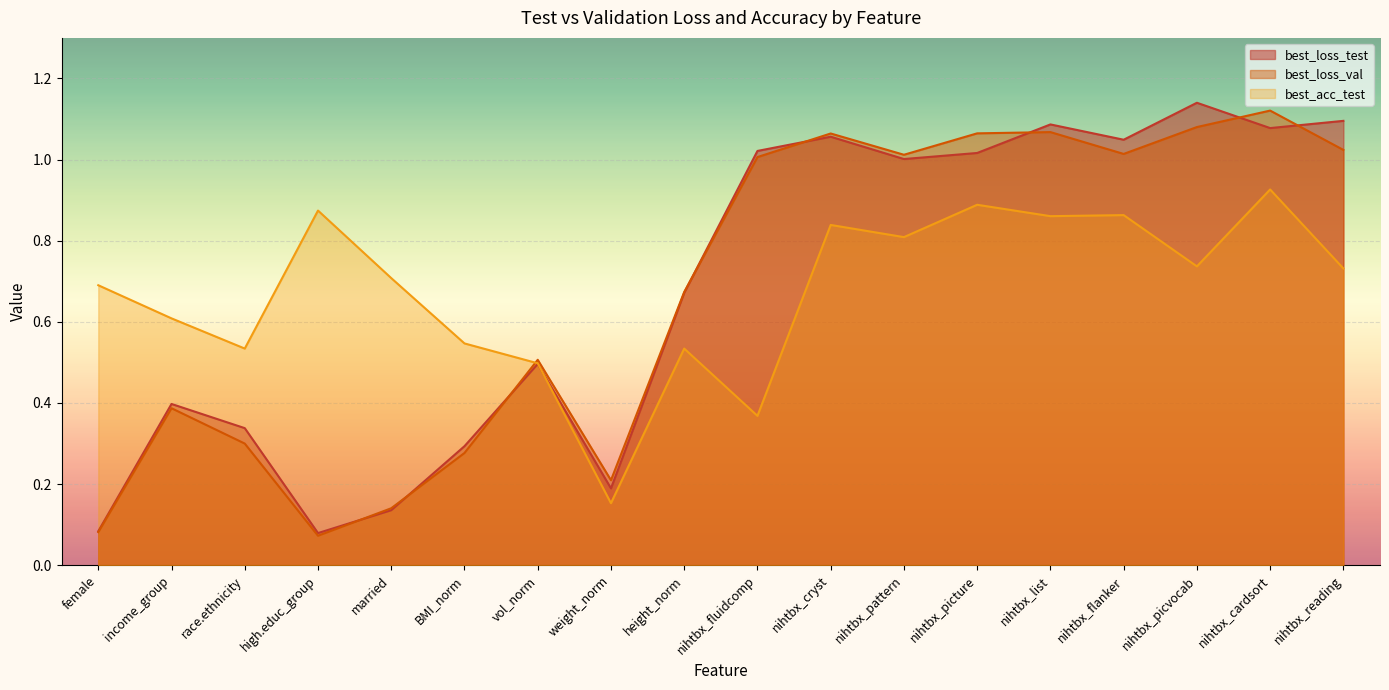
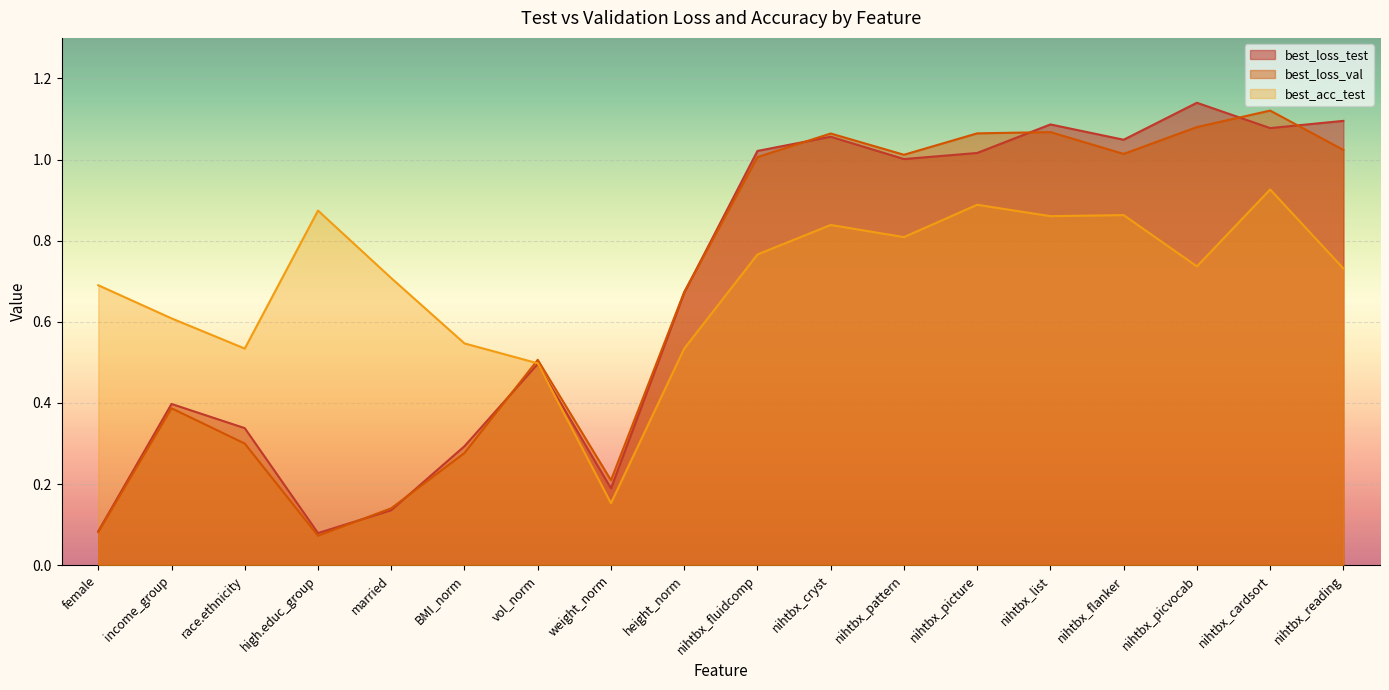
  {
    "best_acc_test": {
      "female": 0.69,
      "income_group": 0.61,
      "race.ethnicity": 0.53,
      "high.educ_group": 0.87,
      "married": 0.71,
      "BMI_norm": 0.55,
      "weight_norm": 0.15,
      "height_norm": 0.53,
-     "nihtbx_fluidcomp": 0.37,
+     "nihtbx_fluidcomp": 0.77,
      "nihtbx_cryst": 0.84,
      "nihtbx_pattern": 0.81,
      "nihtbx_picture": 0.89,
      "nihtbx_list": 0.86,
      "nihtbx_flanker": 0.86,
      "nihtbx_picvocab": 0.74,
      "nihtbx_cardsort": 0.93,
      "nihtbx_reading": 0.73
    }
  }
